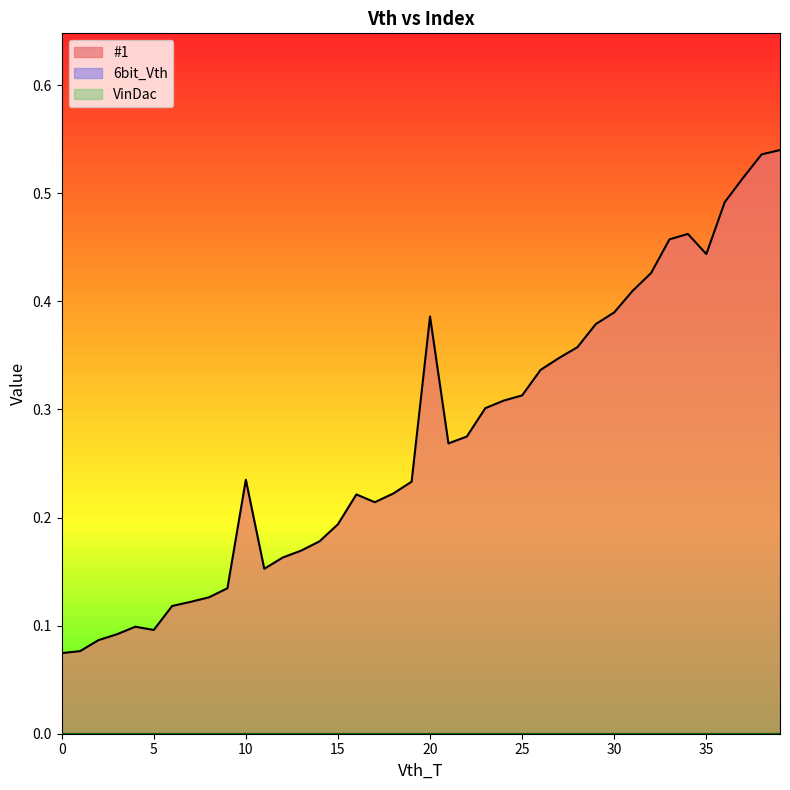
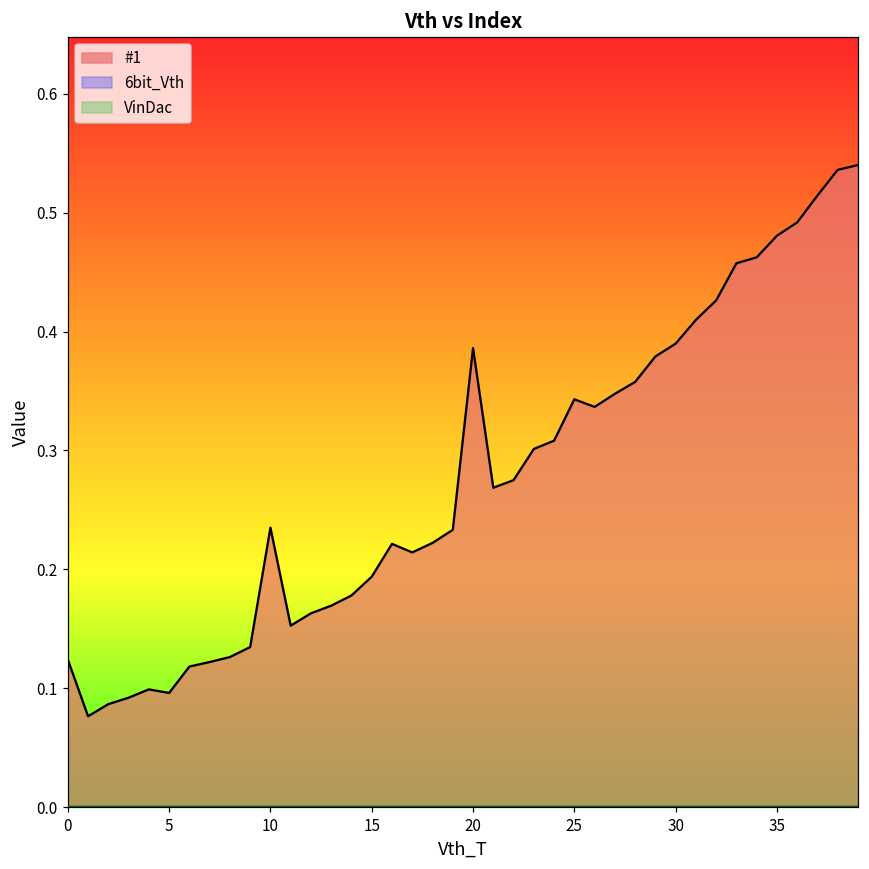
  {
    "#1": {
-     "0": 0.075,
+     "0": 0.124,
      "5": 0.096,
      "10": 0.235,
      "15": 0.194,
      "20": 0.386,
-     "25": 0.313,
+     "25": 0.343,
      "30": 0.390,
-     "35": 0.444
+     "35": 0.481
    },
    "VinDac": {
      "0": 0.000,
      "5": 0.000,
      "10": 0.000,
      "15": 0.000,
      "20": 0.000,
      "25": 0.000,
      "30": 0.000,
      "35": 0.000
    }
  }
